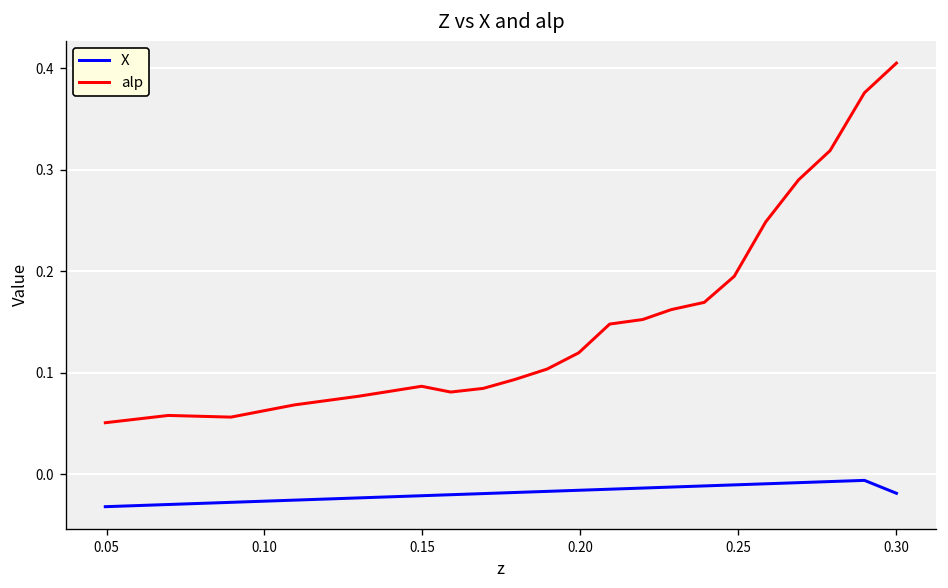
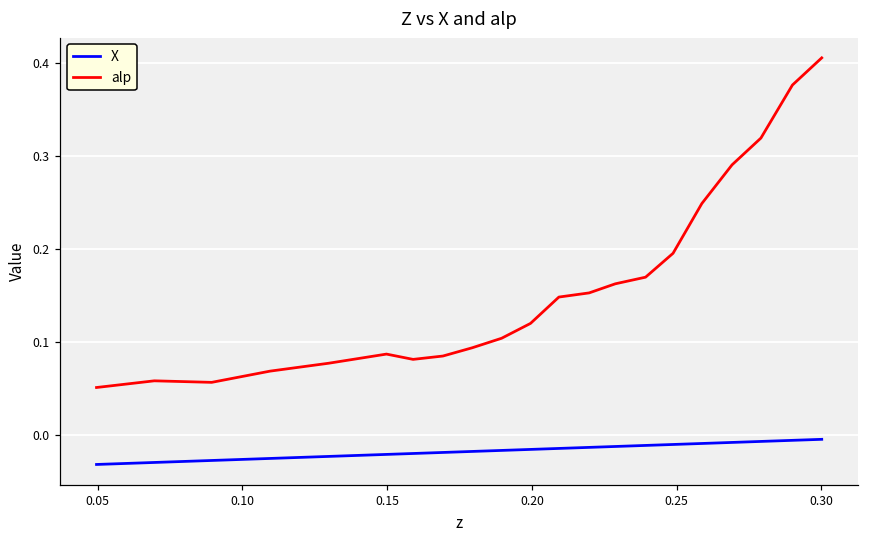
  {
    "X": {
-     "0.30": -0.02
+     "0.30": -0.01
    },
    "alp": {
      "0.30": 0.41
    }
  }
